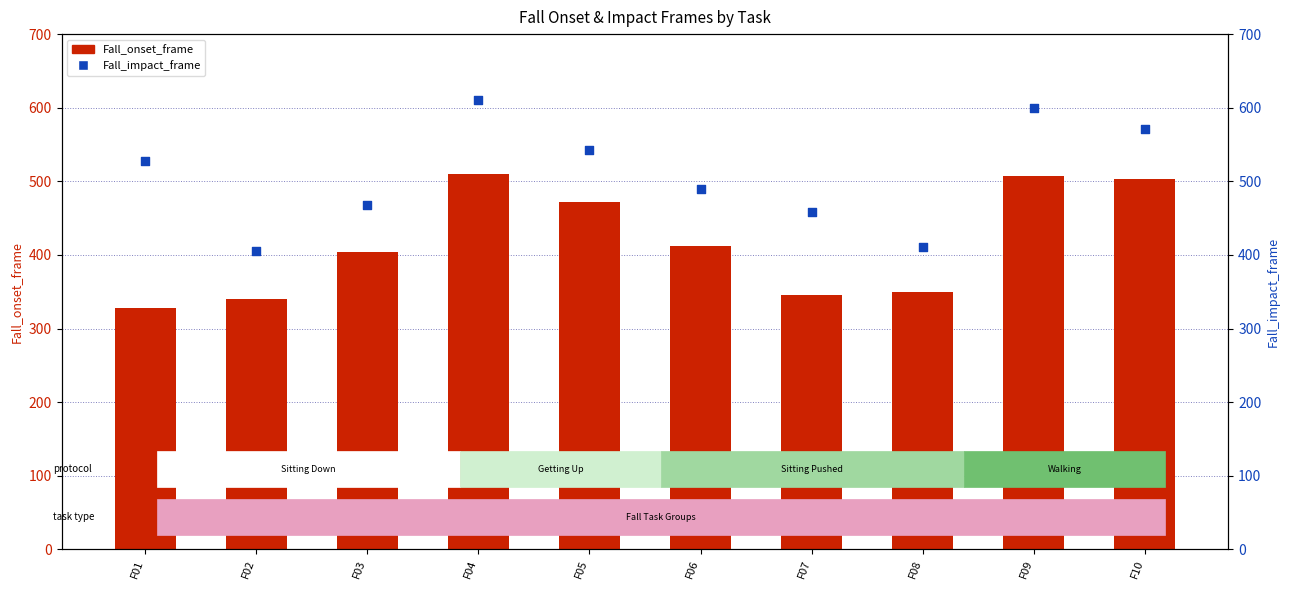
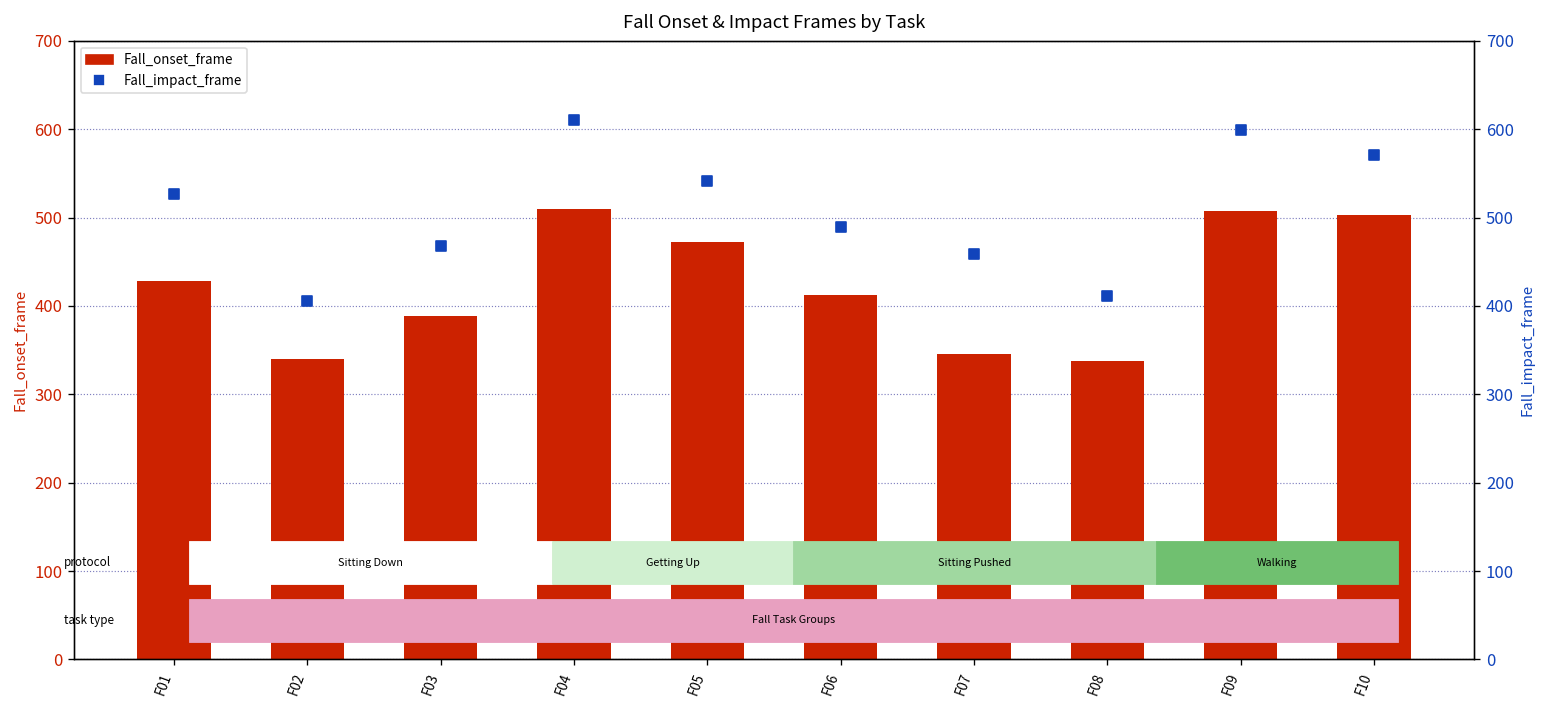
  {
    "Fall_onset_frame": {
-     "F01": 330,
+     "F01": 430,
      "F02": 340,
-     "F03": 400,
+     "F03": 390,
      "F04": 510,
      "F05": 470,
      "F06": 410,
      "F07": 350,
-     "F08": 350,
+     "F08": 340,
      "F09": 510,
      "F10": 500
    }
  }
